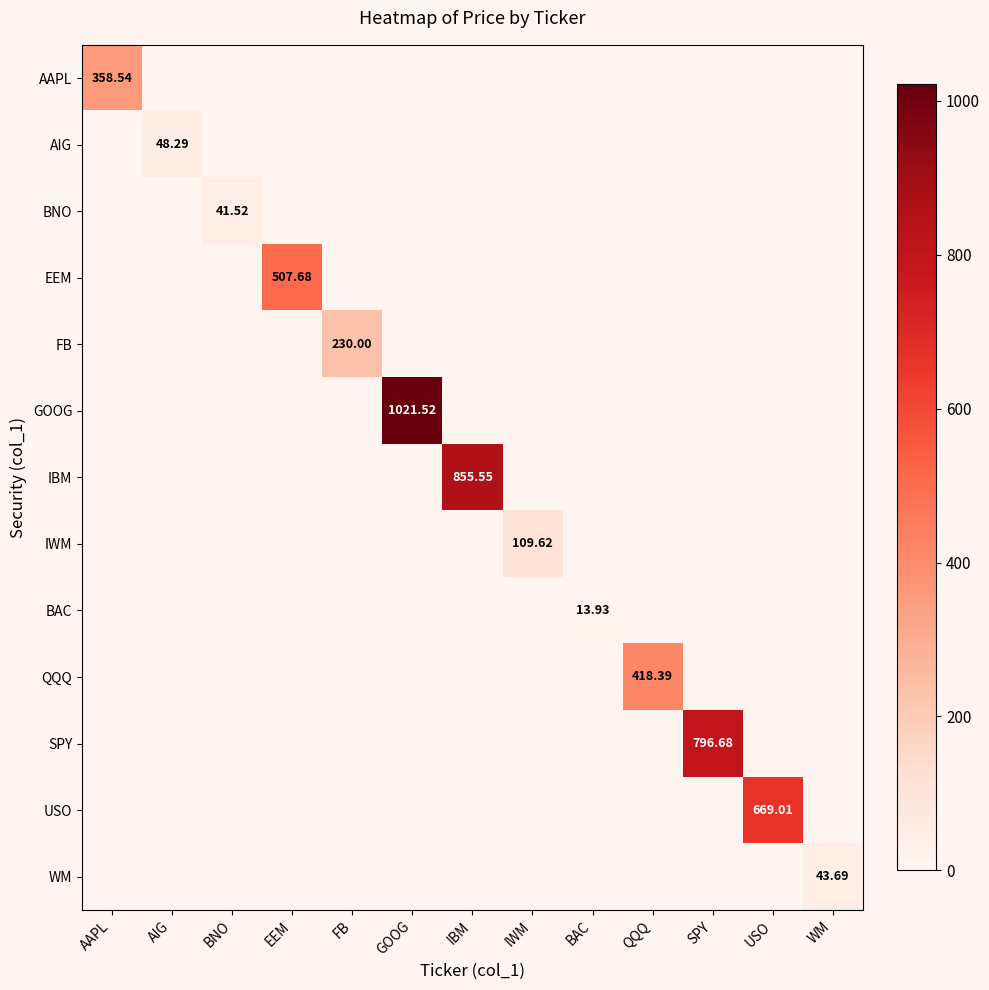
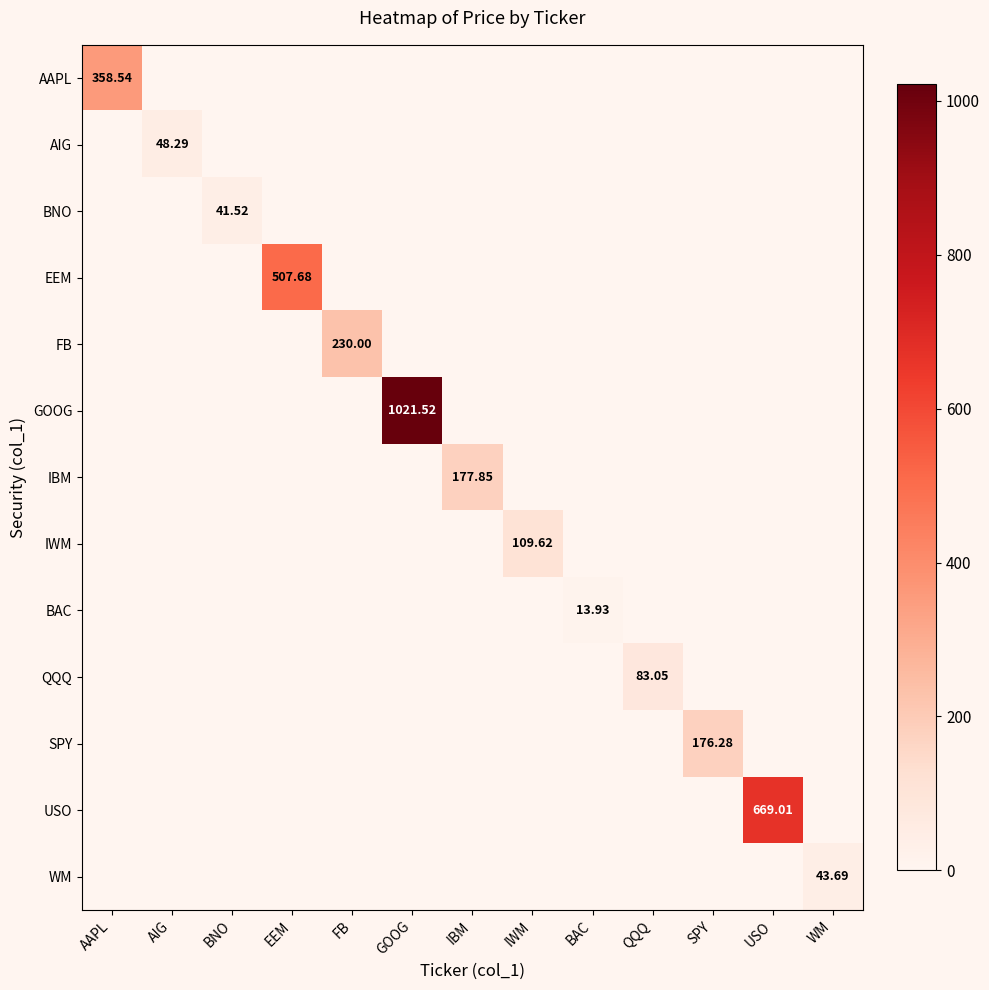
  {
    "AAPL": {
      "AAPL": 358.54
    },
    "AIG": {
      "AIG": 48.29
    },
    "BNO": {
      "BNO": 41.52
    },
    "EEM": {
      "EEM": 507.68
    },
    "FB": {
      "FB": 230.00
    },
    "GOOG": {
      "GOOG": 1021.52
    },
    "IBM": {
-     "IBM": 855.55
+     "IBM": 177.85
    },
    "IWM": {
      "IWM": 109.62
    },
    "BAC": {
      "BAC": 13.93
    },
    "QQQ": {
-     "QQQ": 418.39
+     "QQQ": 83.05
    },
    "SPY": {
-     "SPY": 796.68
+     "SPY": 176.28
    },
    "USO": {
      "USO": 669.01
    },
    "WM": {
      "WM": 43.69
    }
  }
